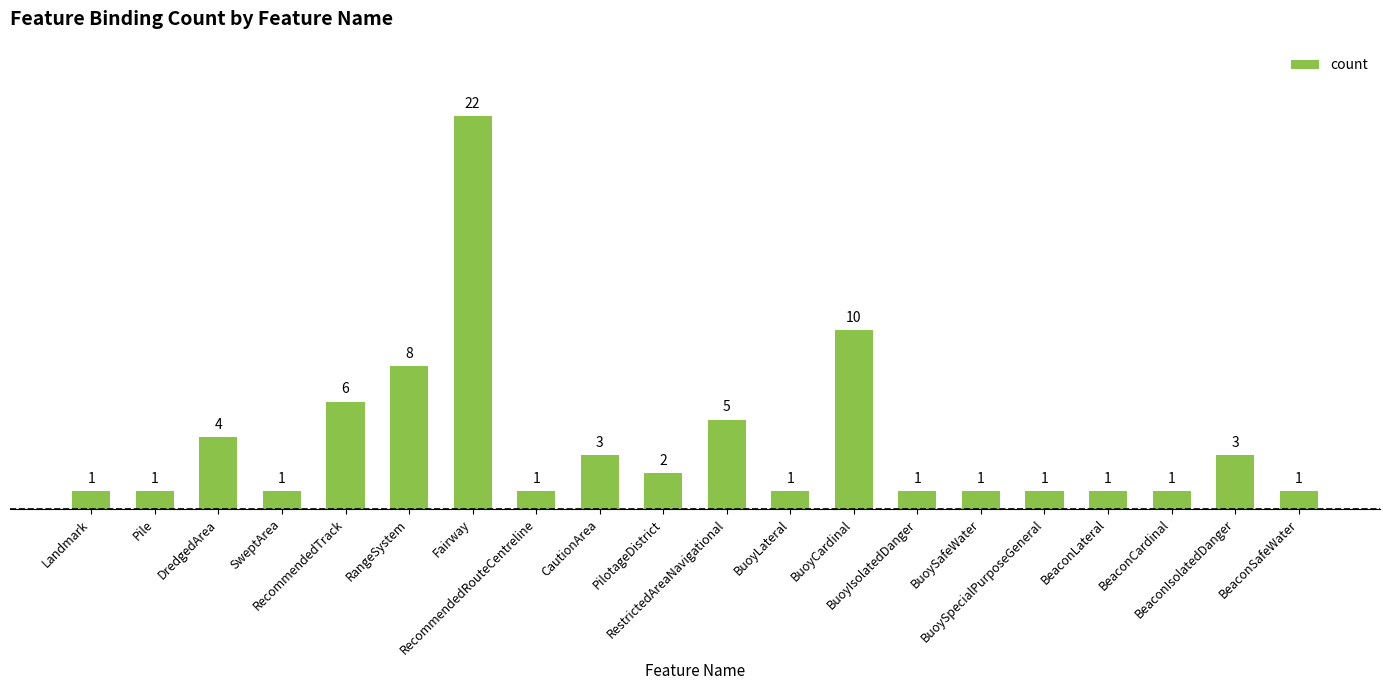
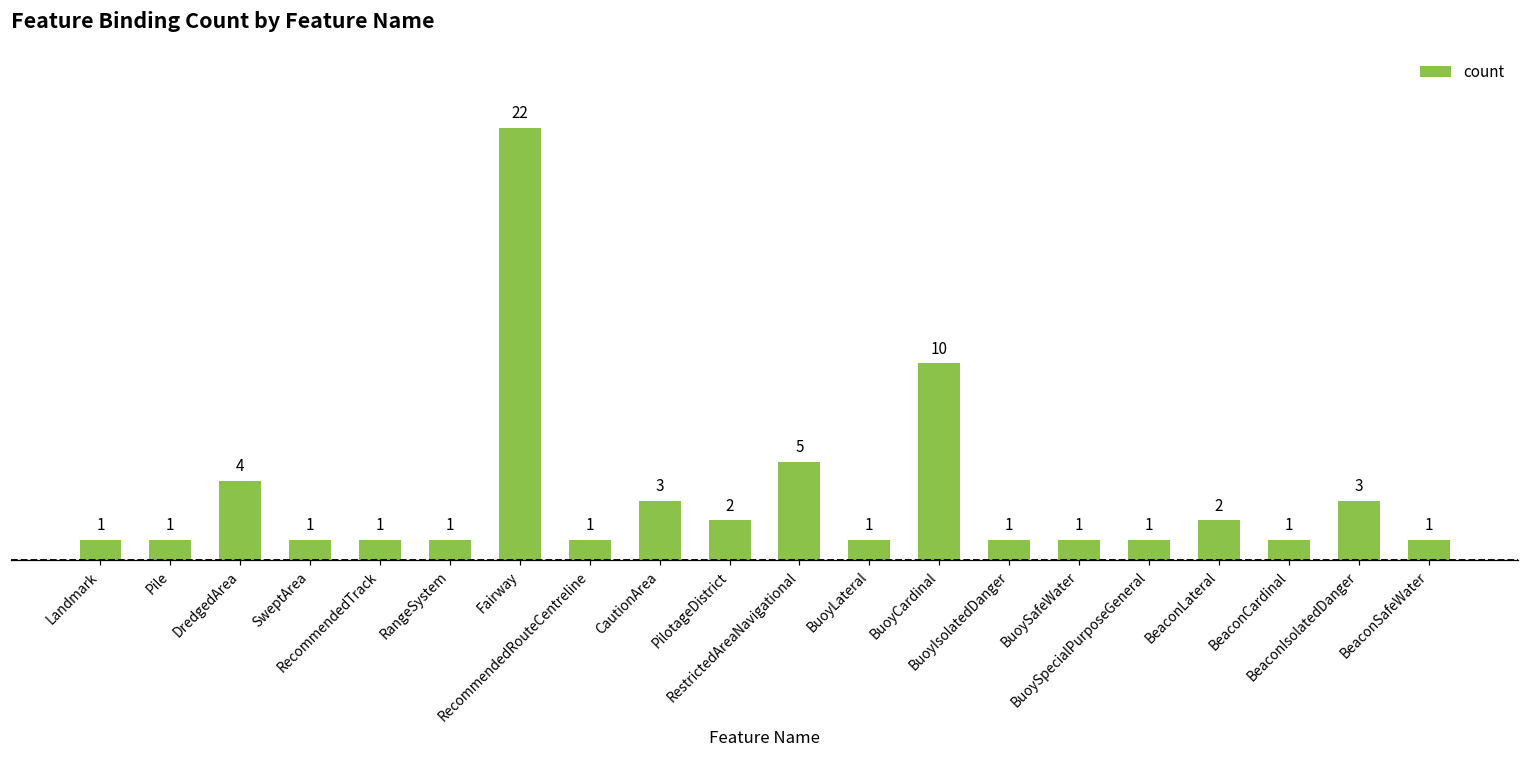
  {
    "Landmark": 1,
    "Pile": 1,
    "DredgedArea": 4,
    "SweptArea": 1,
-   "RecommendedTrack": 6,
-   "RangeSystem": 8,
+   "RecommendedTrack": 1,
+   "RangeSystem": 1,
    "Fairway": 22,
    "RecommendedRouteCentreline": 1,
    "CautionArea": 3,
    "PilotageDistrict": 2,
    "RestrictedAreaNavigational": 5,
    "BuoyLateral": 1,
    "BuoyCardinal": 10,
    "BuoyIsolatedDanger": 1,
    "BuoySafeWater": 1,
    "BuoySpecialPurposeGeneral": 1,
-   "BeaconLateral": 1,
+   "BeaconLateral": 2,
    "BeaconCardinal": 1,
    "BeaconIsolatedDanger": 3,
    "BeaconSafeWater": 1
  }
